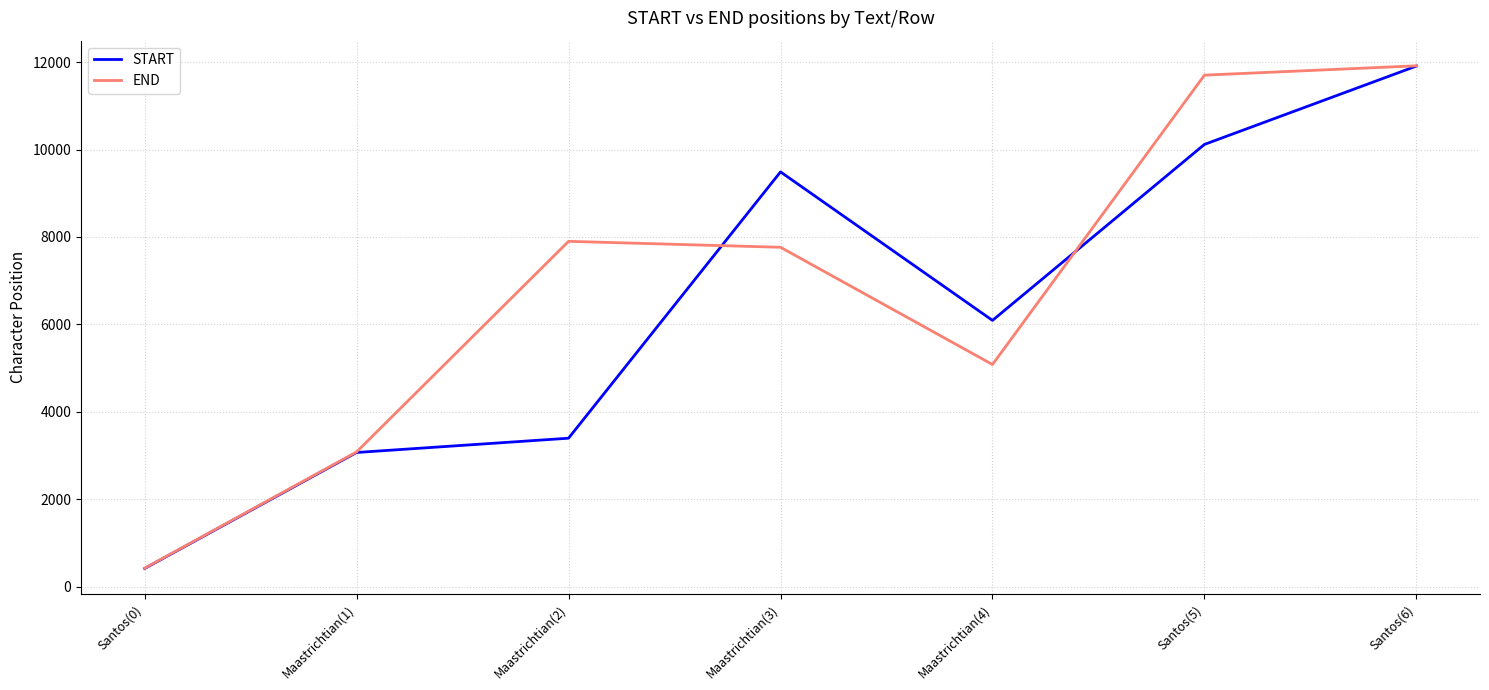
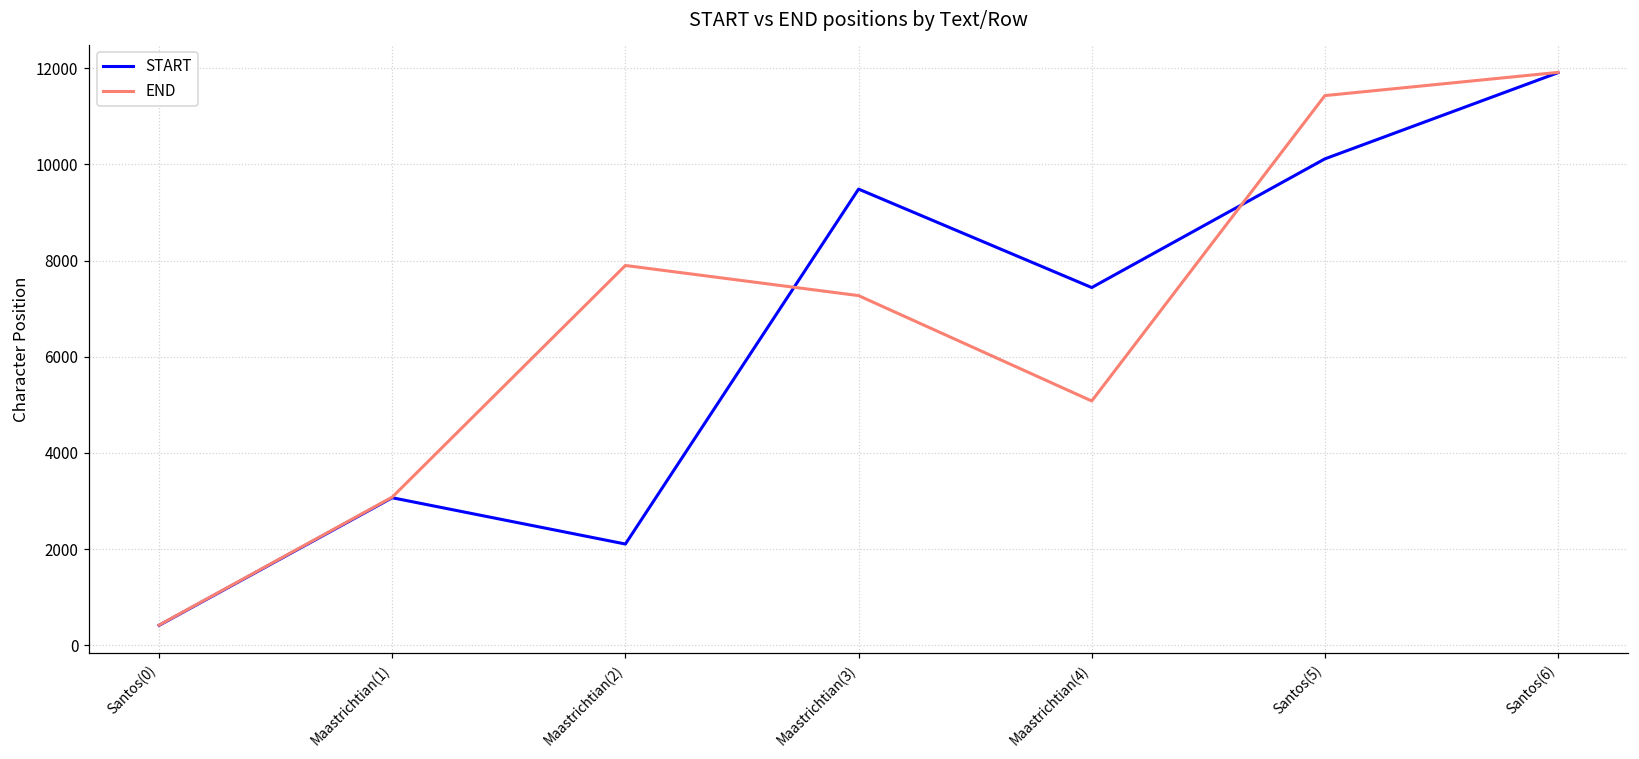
  {
    "START": {
-     "Maastrichtian(2)": 3400,
+     "Maastrichtian(2)": 2100,
      "Maastrichtian(3)": 9500,
-     "Maastrichtian(4)": 6100,
+     "Maastrichtian(4)": 7400,
      "Santos(5)": 10100
    },
    "END": {
      "Maastrichtian(2)": 7900,
-     "Maastrichtian(3)": 7800,
+     "Maastrichtian(3)": 7300,
      "Maastrichtian(4)": 5100,
-     "Santos(5)": 11700
+     "Santos(5)": 11400
    }
  }
